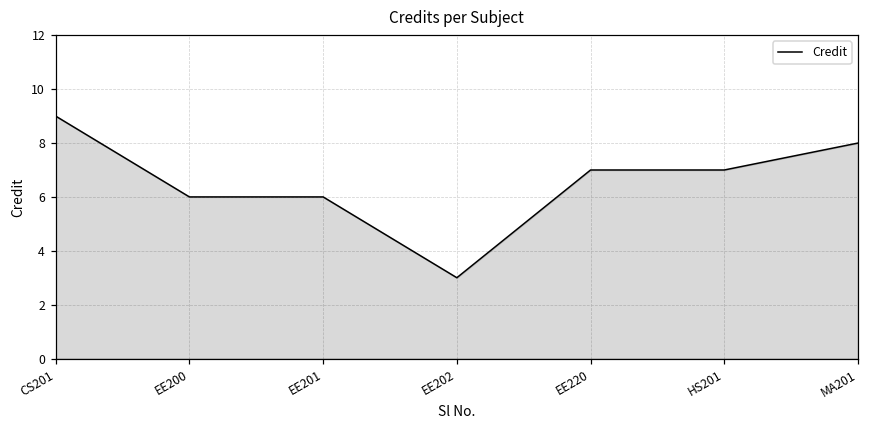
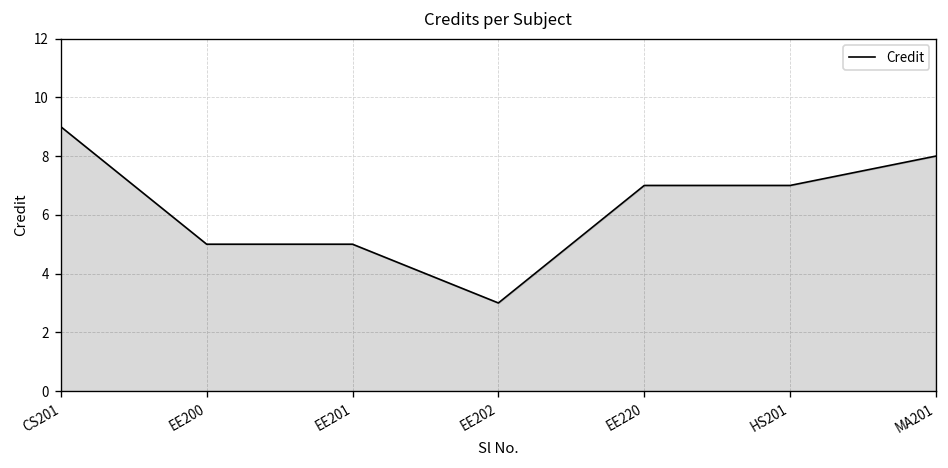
  {
    "CS201": 9,
-   "EE200": 6,
-   "EE201": 6,
+   "EE200": 5,
+   "EE201": 5,
    "EE202": 3,
    "EE220": 7,
    "HS201": 7,
    "MA201": 8
  }
